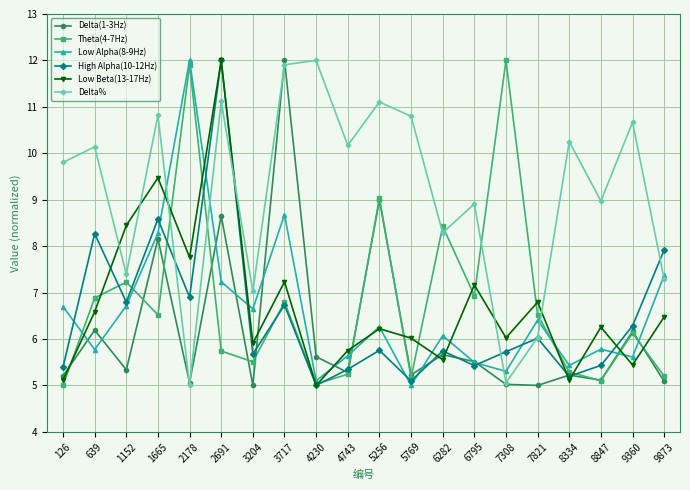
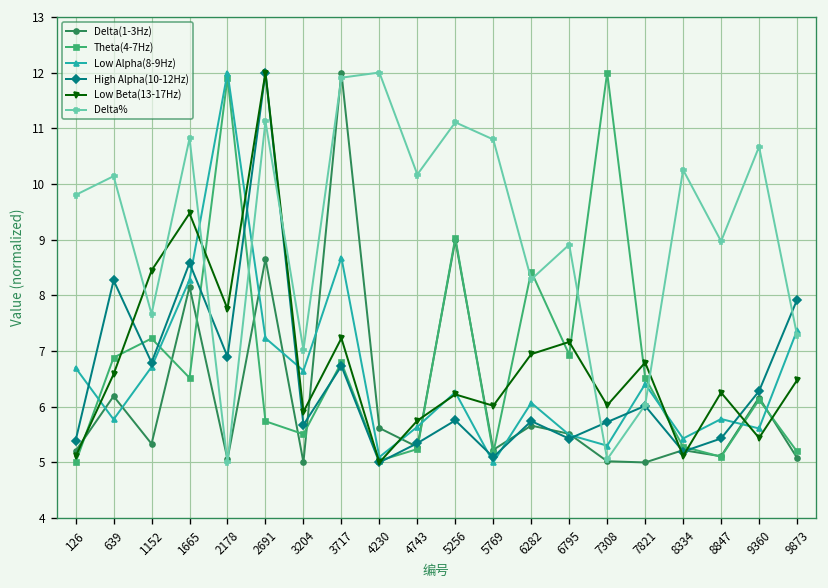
  {
    "Low Alpha(8-9Hz)": {
      "126": 6.7,
      "639": 5.8,
      "1152": 6.7,
      "1665": 8.3,
      "2178": 12.0,
      "2691": 7.2,
      "3204": 6.6,
      "3717": 8.7,
      "4230": 5.1,
      "4743": 5.6,
      "5769": 5.0,
      "6282": 6.1,
      "7308": 5.3,
      "7821": 6.4,
      "8334": 5.4,
      "8847": 5.8,
      "9360": 5.6,
      "9873": 7.4
    },
    "High Alpha(10-12Hz)": {
      "126": 5.4,
      "639": 8.3,
      "1152": 6.8,
      "1665": 8.6,
      "2178": 6.9,
      "3204": 5.7,
      "3717": 6.7,
      "4743": 5.3,
      "5256": 5.8,
      "5769": 5.1,
      "6282": 5.7,
      "6795": 5.4,
      "7308": 5.7,
      "8847": 5.4,
      "9360": 6.3,
      "9873": 7.9
    },
    "Low Beta(13-17Hz)": {
      "126": 5.1,
      "639": 6.6,
      "1152": 8.4,
      "1665": 9.5,
      "2178": 7.8,
      "3204": 5.9,
      "3717": 7.2,
      "4743": 5.8,
      "5769": 6.0,
-     "6282": 5.6,
+     "6282": 6.9,
      "6795": 7.2,
      "7308": 6.0,
      "7821": 6.8,
      "8334": 5.1,
      "8847": 6.3,
      "9360": 5.4,
      "9873": 6.5
    },
    "Delta%": {
      "126": 9.8,
      "639": 10.1,
-     "1152": 7.4,
+     "1152": 7.7,
      "1665": 10.8,
      "2178": 5.0,
      "2691": 11.1,
      "3204": 7.0,
      "3717": 11.9,
      "4230": 12.0,
      "4743": 10.2,
      "5256": 11.1,
      "5769": 10.8,
      "6282": 8.3,
      "6795": 8.9,
      "8334": 10.3,
      "8847": 9.0,
      "9360": 10.7,
      "9873": 7.3
    }
  }
